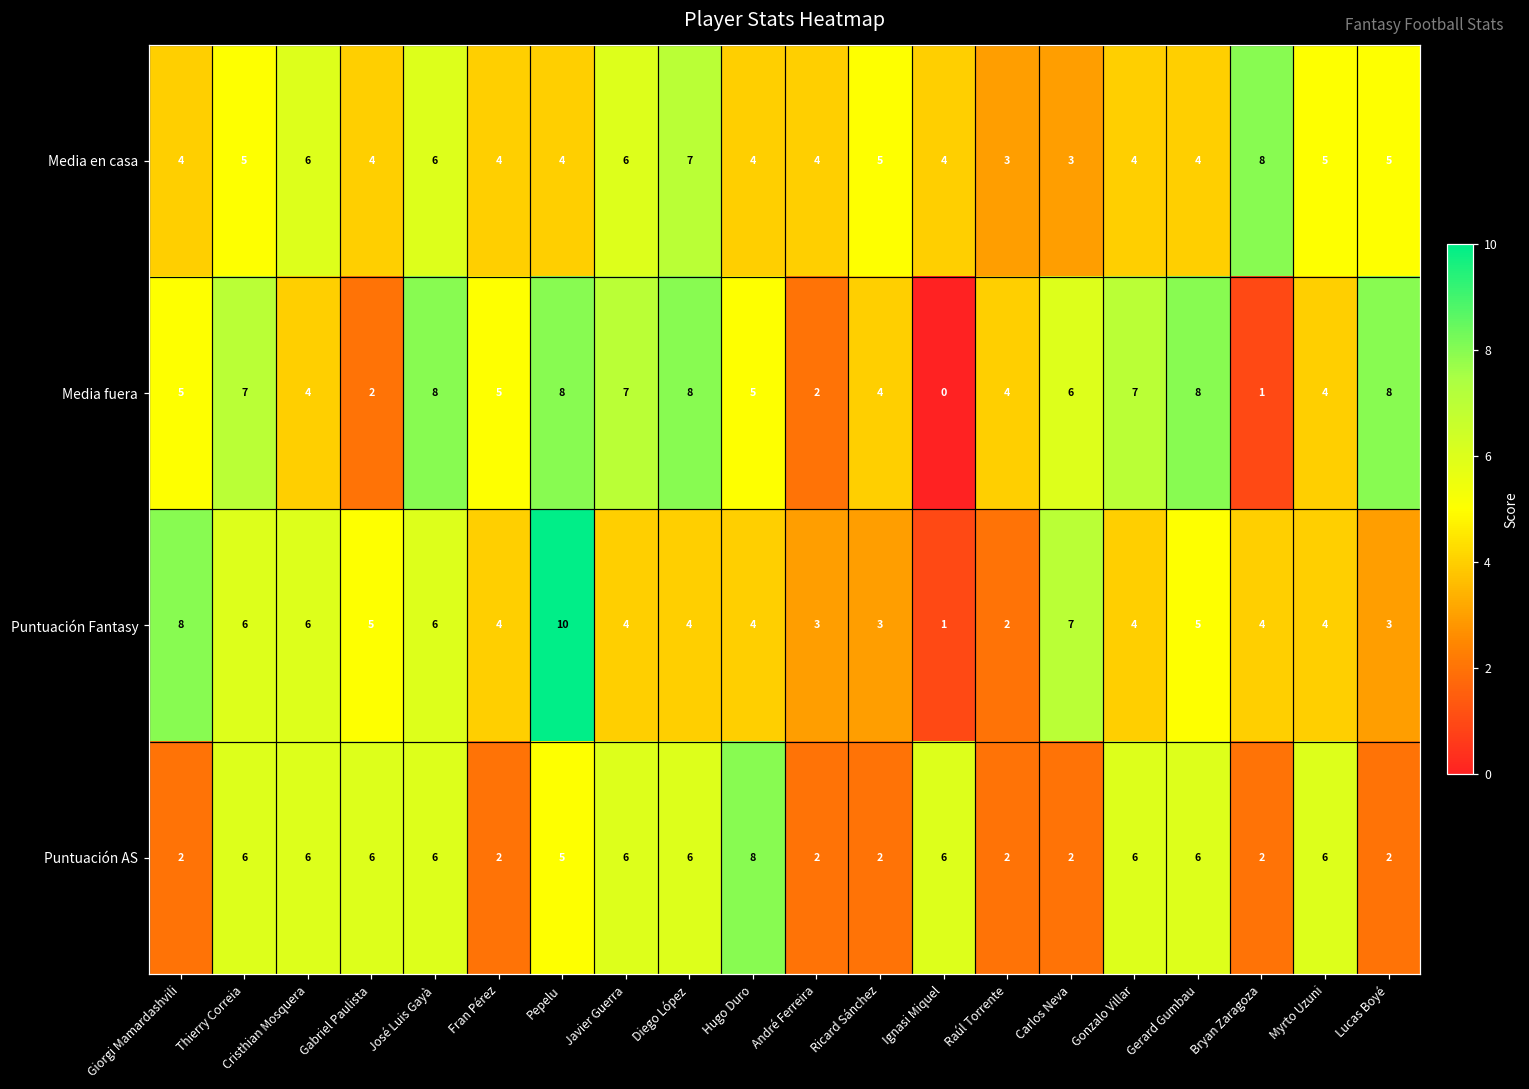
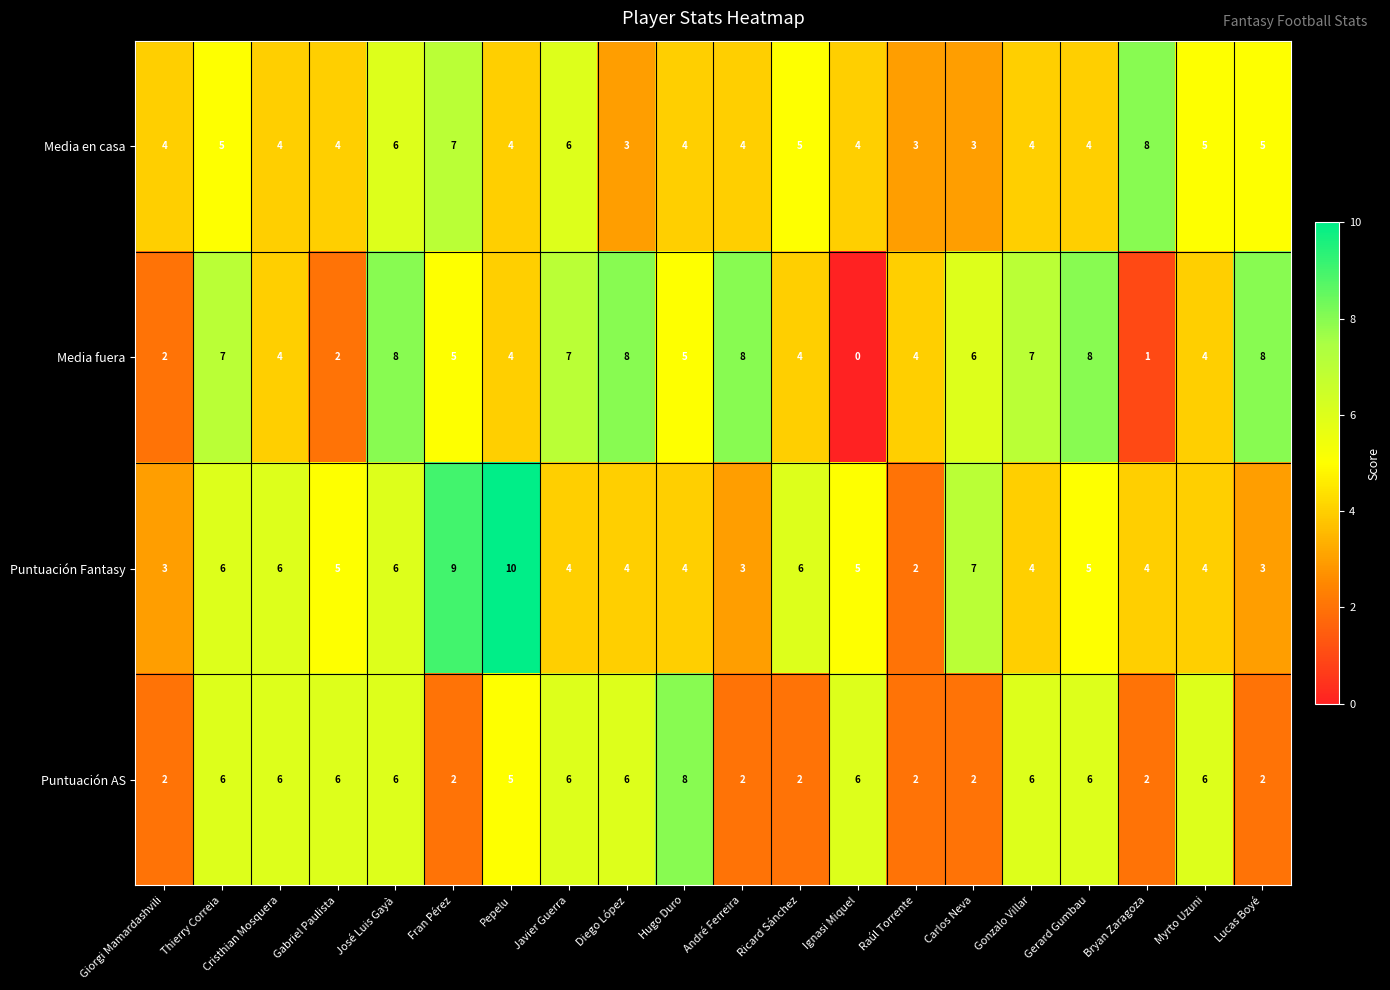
  {
    "Media en casa": {
      "Giorgi Mamardashvili": 4,
      "Thierry Correia": 5,
-     "Cristhian Mosquera": 6,
+     "Cristhian Mosquera": 4,
      "Gabriel Paulista": 4,
      "José Luis Gayà": 6,
-     "Fran Pérez": 4,
+     "Fran Pérez": 7,
      "Pepelu": 4,
      "Javier Guerra": 6,
-     "Diego López": 7,
+     "Diego López": 3,
      "Hugo Duro": 4,
      "André Ferreira": 4,
      "Ricard Sánchez": 5,
      "Ignasi Miquel": 4,
      "Raúl Torrente": 3,
      "Carlos Neva": 3,
      "Gonzalo Villar": 4,
      "Gerard Gumbau": 4,
      "Bryan Zaragoza": 8,
      "Myrto Uzuni": 5,
      "Lucas Boyé": 5
    },
    "Media fuera": {
-     "Giorgi Mamardashvili": 5,
+     "Giorgi Mamardashvili": 2,
      "Thierry Correia": 7,
      "Cristhian Mosquera": 4,
      "Gabriel Paulista": 2,
      "José Luis Gayà": 8,
      "Fran Pérez": 5,
-     "Pepelu": 8,
+     "Pepelu": 4,
      "Javier Guerra": 7,
      "Diego López": 8,
      "Hugo Duro": 5,
-     "André Ferreira": 2,
+     "André Ferreira": 8,
      "Ricard Sánchez": 4,
      "Ignasi Miquel": 0,
      "Raúl Torrente": 4,
      "Carlos Neva": 6,
      "Gonzalo Villar": 7,
      "Gerard Gumbau": 8,
      "Bryan Zaragoza": 1,
      "Myrto Uzuni": 4,
      "Lucas Boyé": 8
    },
    "Puntuación Fantasy": {
-     "Giorgi Mamardashvili": 8,
+     "Giorgi Mamardashvili": 3,
      "Thierry Correia": 6,
      "Cristhian Mosquera": 6,
      "Gabriel Paulista": 5,
      "José Luis Gayà": 6,
-     "Fran Pérez": 4,
+     "Fran Pérez": 9,
      "Pepelu": 10,
      "Javier Guerra": 4,
      "Diego López": 4,
      "Hugo Duro": 4,
      "André Ferreira": 3,
-     "Ricard Sánchez": 3,
-     "Ignasi Miquel": 1,
+     "Ricard Sánchez": 6,
+     "Ignasi Miquel": 5,
      "Raúl Torrente": 2,
      "Carlos Neva": 7,
      "Gonzalo Villar": 4,
      "Gerard Gumbau": 5,
      "Bryan Zaragoza": 4,
      "Myrto Uzuni": 4,
      "Lucas Boyé": 3
    },
    "Puntuación AS": {
      "Giorgi Mamardashvili": 2,
      "Thierry Correia": 6,
      "Cristhian Mosquera": 6,
      "Gabriel Paulista": 6,
      "José Luis Gayà": 6,
      "Fran Pérez": 2,
      "Pepelu": 5,
      "Javier Guerra": 6,
      "Diego López": 6,
      "Hugo Duro": 8,
      "André Ferreira": 2,
      "Ricard Sánchez": 2,
      "Ignasi Miquel": 6,
      "Raúl Torrente": 2,
      "Carlos Neva": 2,
      "Gonzalo Villar": 6,
      "Gerard Gumbau": 6,
      "Bryan Zaragoza": 2,
      "Myrto Uzuni": 6,
      "Lucas Boyé": 2
    }
  }
